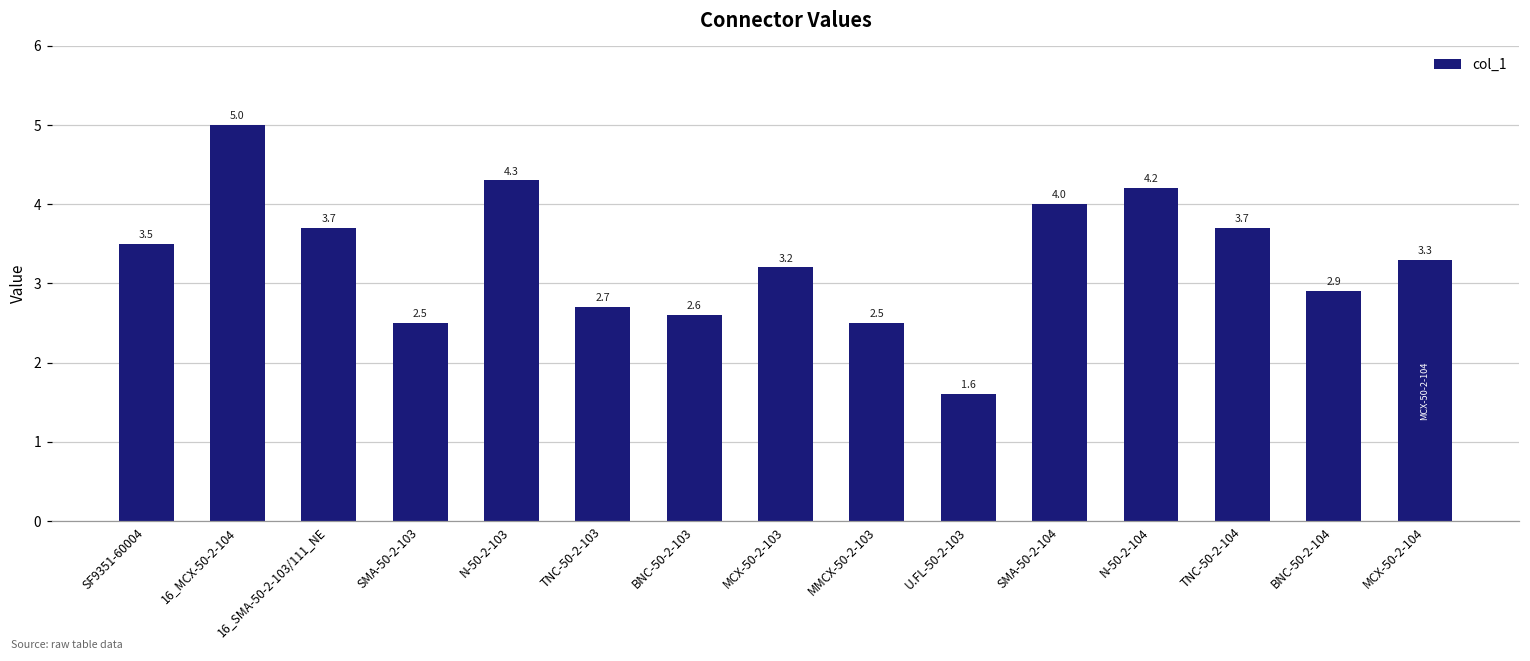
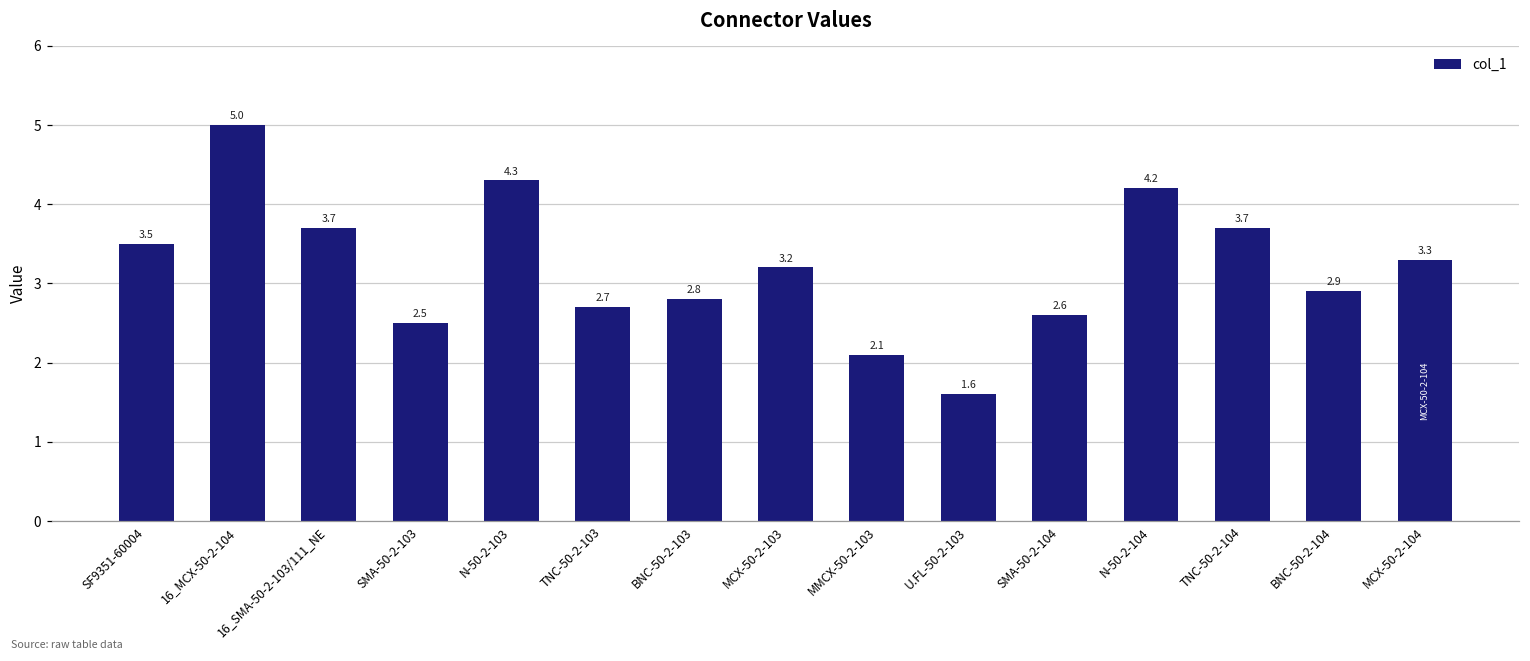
  {
    "SF9351-60004": 3.5,
    "16_MCX-50-2-104": 5.0,
    "16_SMA-50-2-103/111_NE": 3.7,
    "SMA-50-2-103": 2.5,
    "N-50-2-103": 4.3,
    "TNC-50-2-103": 2.7,
-   "BNC-50-2-103": 2.6,
+   "BNC-50-2-103": 2.8,
    "MCX-50-2-103": 3.2,
-   "MMCX-50-2-103": 2.5,
+   "MMCX-50-2-103": 2.1,
    "U.FL-50-2-103": 1.6,
-   "SMA-50-2-104": 4.0,
+   "SMA-50-2-104": 2.6,
    "N-50-2-104": 4.2,
    "TNC-50-2-104": 3.7,
    "BNC-50-2-104": 2.9,
    "MCX-50-2-104": 3.3
  }
